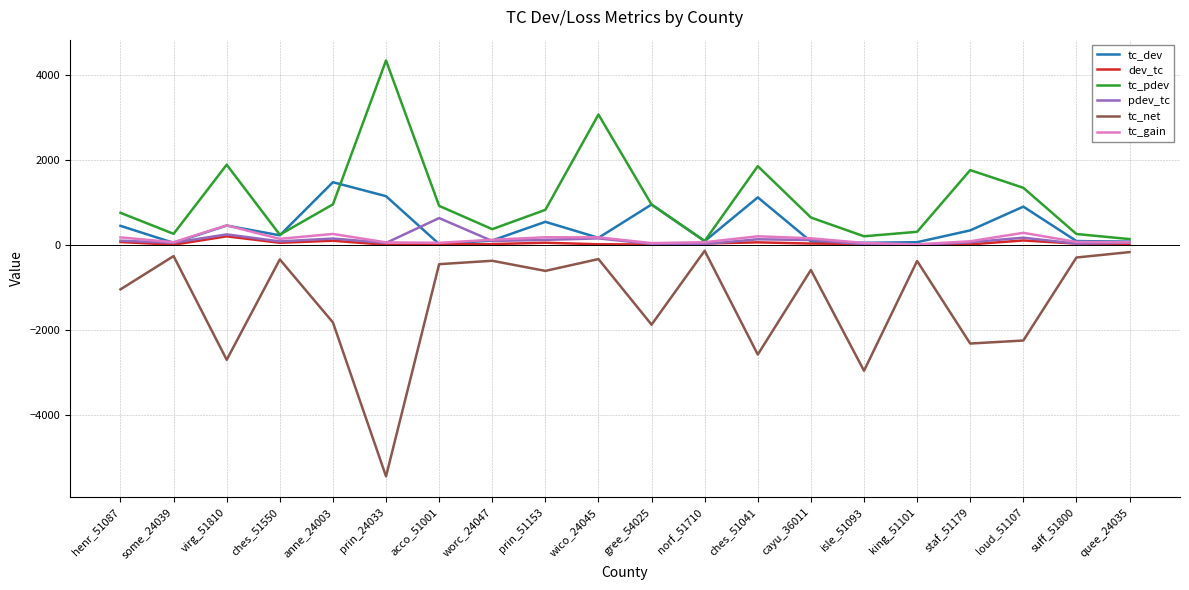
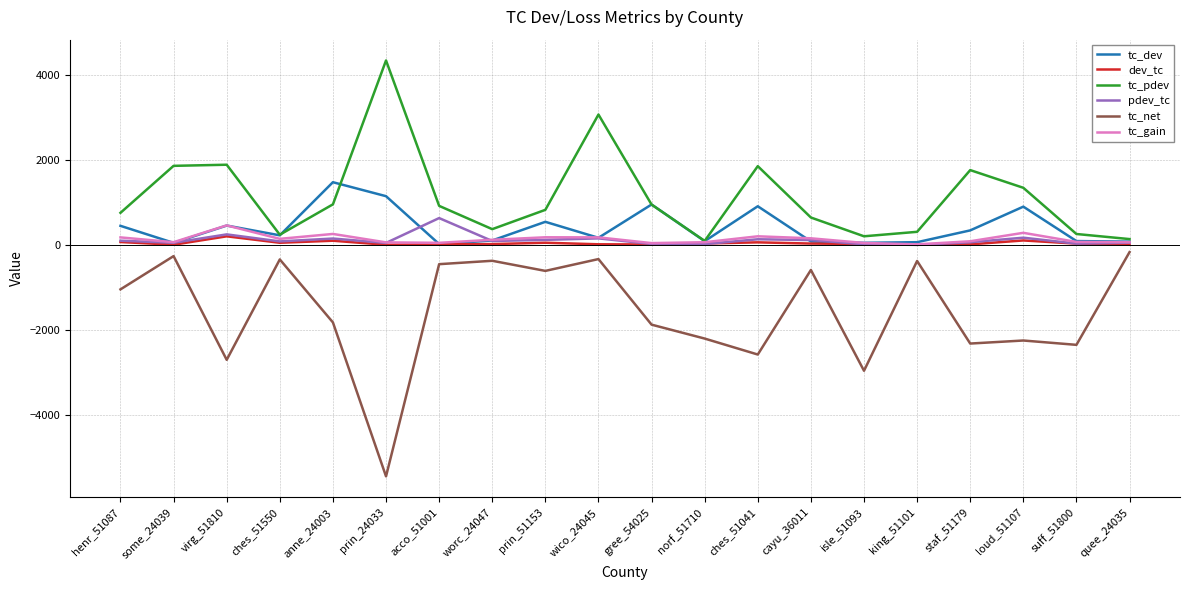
  {
    "tc_dev": {
      "henr_51087": 500,
      "anne_24003": 1500,
      "prin_24033": 1200,
      "prin_51153": 600,
-     "ches_51041": 1100,
+     "ches_51041": 900,
      "staf_51179": 400,
      "loud_51107": 900
    },
    "dev_tc": {
      "worc_24047": 0,
      "prin_51153": 100,
      "wico_24045": 0,
      "ches_51041": 100,
      "loud_51107": 100
    },
    "tc_pdev": {
      "henr_51087": 800,
-     "some_24039": 300,
+     "some_24039": 1900,
      "virg_51810": 1900,
      "anne_24003": 1000,
      "prin_24033": 4400,
      "acco_51001": 900,
      "worc_24047": 400,
      "prin_51153": 800,
      "wico_24045": 3100,
      "ches_51041": 1900,
      "cayu_36011": 700,
      "isle_51093": 200,
      "king_51101": 300,
      "staf_51179": 1800,
      "loud_51107": 1400,
      "suff_51800": 300
    },
    "pdev_tc": {
      "acco_51001": 600,
      "prin_51153": 100,
      "ches_51041": 100,
      "loud_51107": 200
    },
    "tc_net": {
      "henr_51087": -1000,
      "some_24039": -300,
      "virg_51810": -2700,
      "ches_51550": -300,
      "anne_24003": -1800,
      "prin_24033": -5400,
      "acco_51001": -400,
      "worc_24047": -400,
      "prin_51153": -600,
      "wico_24045": -300,
      "gree_54025": -1900,
-     "norf_51710": -100,
+     "norf_51710": -2200,
      "ches_51041": -2600,
      "cayu_36011": -600,
      "isle_51093": -3000,
      "king_51101": -400,
      "staf_51179": -2300,
      "loud_51107": -2200,
-     "suff_51800": -300,
+     "suff_51800": -2300,
      "quee_24035": -200
    },
    "tc_gain": {
      "henr_51087": 200,
      "anne_24003": 300,
      "prin_51153": 200,
      "ches_51041": 200,
      "loud_51107": 300
    }
  }
